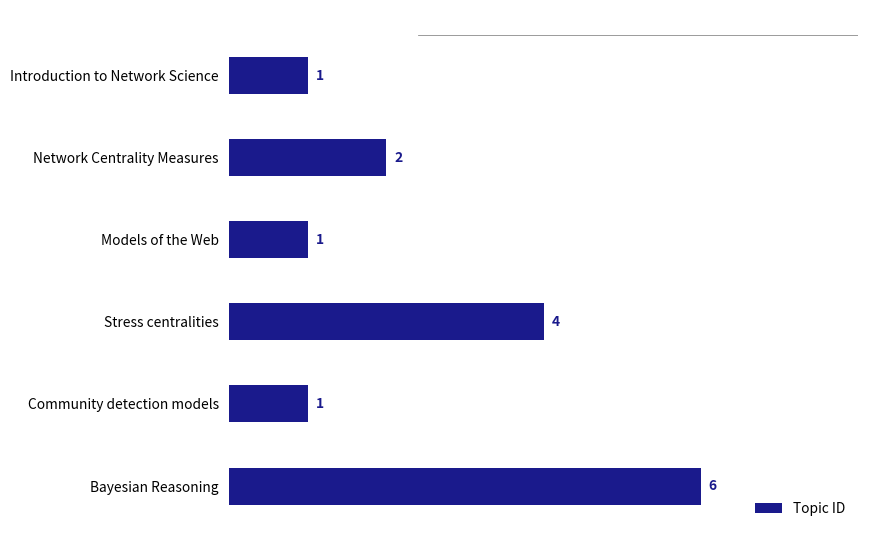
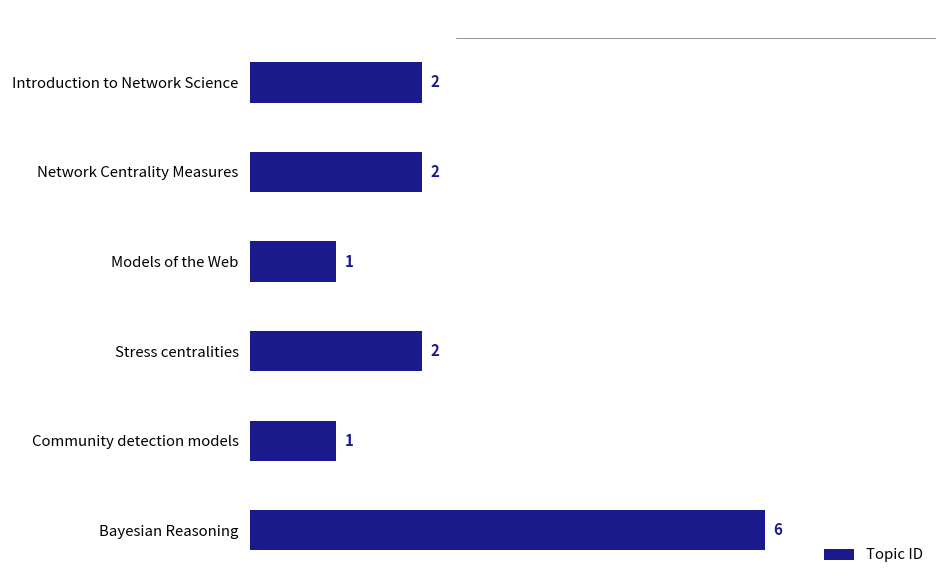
  {
-   "Introduction to Network Science": 1,
+   "Introduction to Network Science": 2,
    "Network Centrality Measures": 2,
    "Models of the Web": 1,
-   "Stress centralities": 4,
+   "Stress centralities": 2,
    "Community detection models": 1,
    "Bayesian Reasoning": 6
  }
